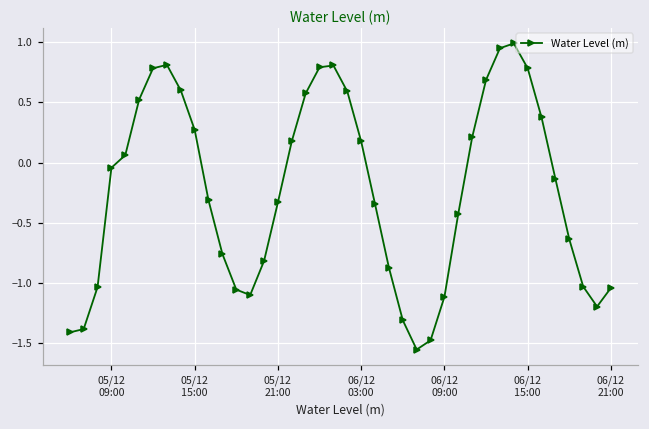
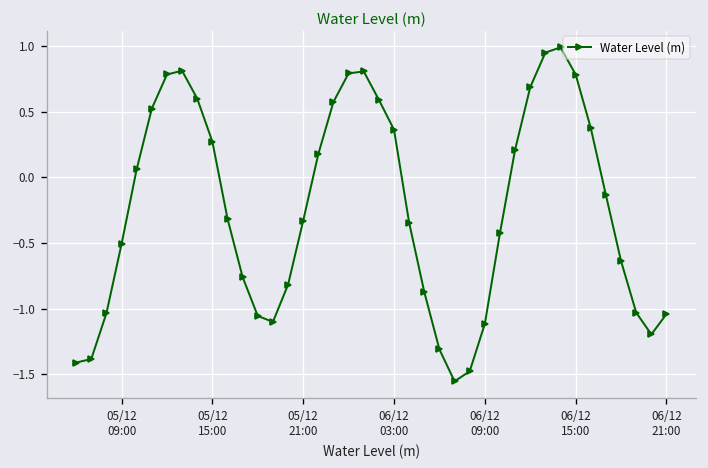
  {
-   "05/12 09:00": -0.04,
+   "05/12 09:00": -0.51,
    "05/12 15:00": 0.27,
    "05/12 21:00": -0.33,
-   "06/12 03:00": 0.18,
+   "06/12 03:00": 0.36,
    "06/12 09:00": -1.11,
    "06/12 15:00": 0.78,
    "06/12 21:00": -1.04
  }
